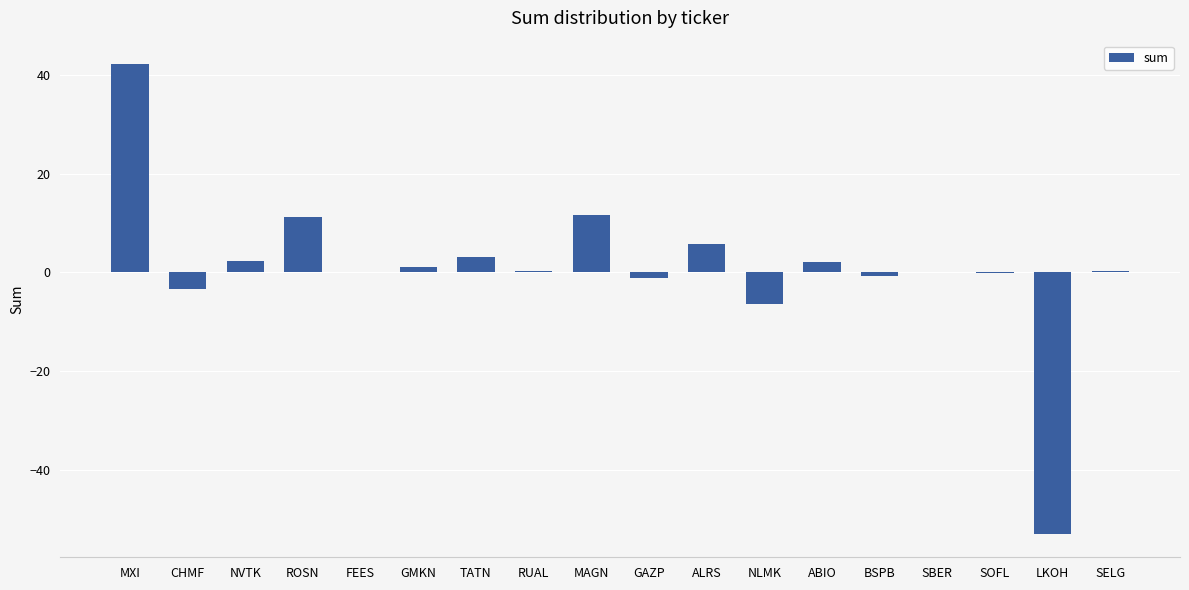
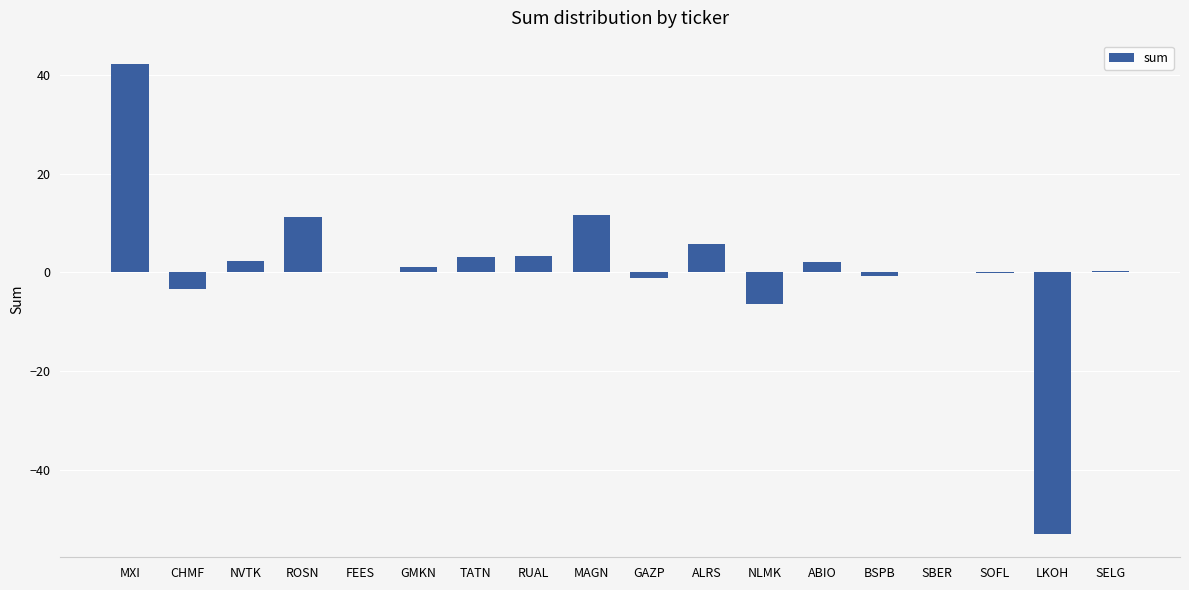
  {
    "MXI": 42,
    "CHMF": -3,
    "NVTK": 2,
    "ROSN": 11,
    "GMKN": 1,
    "TATN": 3,
-   "RUAL": 0,
+   "RUAL": 3,
    "MAGN": 12,
    "GAZP": -1,
    "ALRS": 6,
    "NLMK": -6,
    "ABIO": 2,
    "BSPB": -1,
    "LKOH": -53
  }
